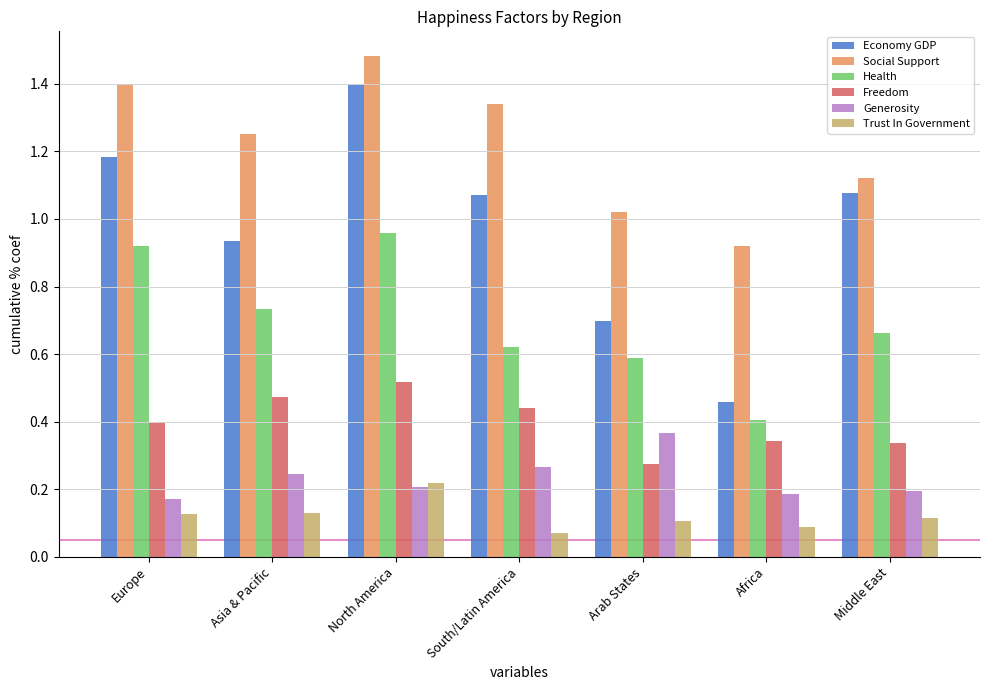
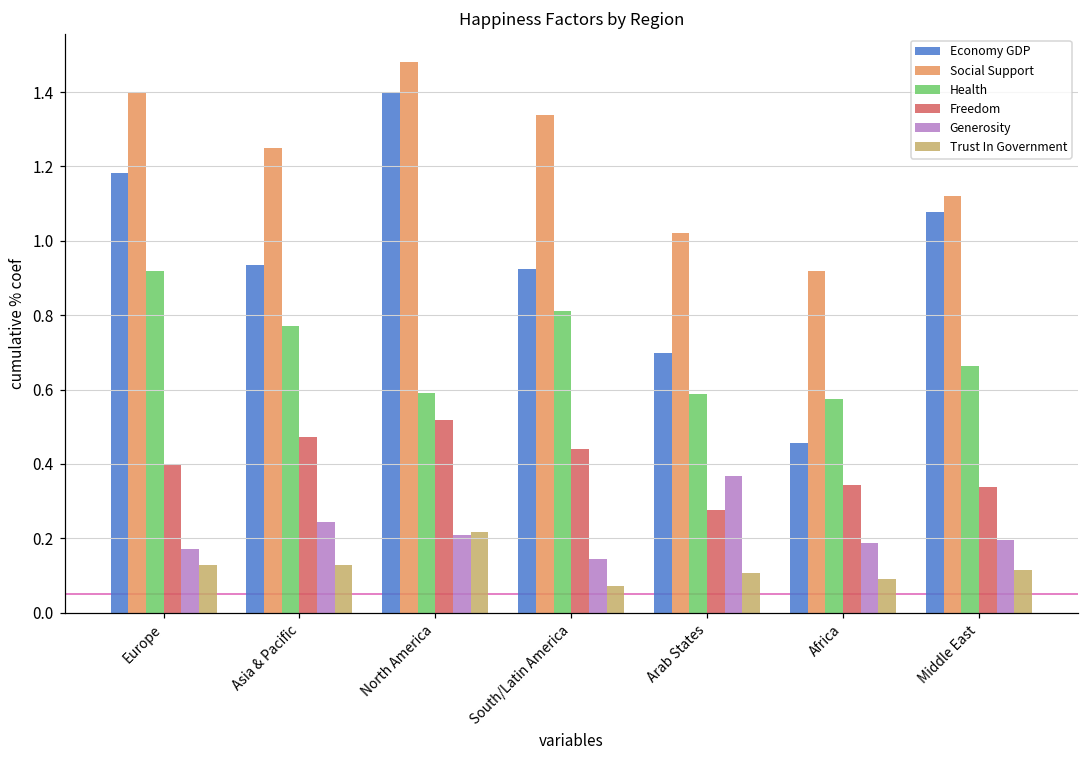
  {
    "Economy GDP": {
      "Europe": 1.18,
      "Asia & Pacific": 0.94,
      "North America": 1.40,
-     "South/Latin America": 1.07,
+     "South/Latin America": 0.92,
      "Arab States": 0.70,
      "Africa": 0.46,
      "Middle East": 1.08
    },
    "Health": {
      "Europe": 0.92,
-     "Asia & Pacific": 0.73,
-     "North America": 0.96,
-     "South/Latin America": 0.62,
+     "Asia & Pacific": 0.77,
+     "North America": 0.59,
+     "South/Latin America": 0.81,
      "Arab States": 0.59,
-     "Africa": 0.41,
+     "Africa": 0.57,
      "Middle East": 0.66
    },
    "Generosity": {
      "Europe": 0.17,
      "Asia & Pacific": 0.25,
      "North America": 0.21,
-     "South/Latin America": 0.27,
+     "South/Latin America": 0.15,
      "Arab States": 0.37,
      "Africa": 0.19,
      "Middle East": 0.20
    }
  }
